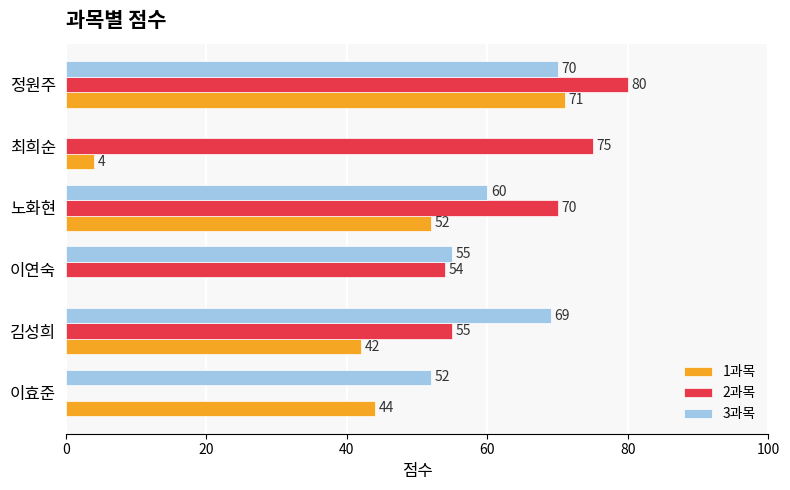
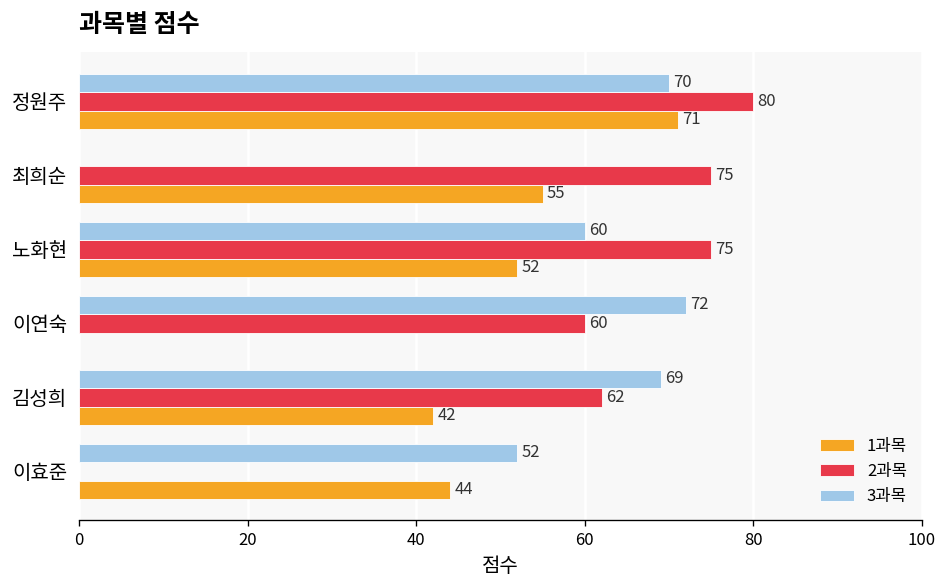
  {
    "1과목": {
      "정원주": 71,
-     "최희순": 4,
+     "최희순": 55,
      "노화현": 52,
      "김성희": 42,
      "이효준": 44
    },
    "2과목": {
      "정원주": 80,
      "최희순": 75,
-     "노화현": 70,
-     "이연숙": 54,
-     "김성희": 55
+     "노화현": 75,
+     "이연숙": 60,
+     "김성희": 62
    },
    "3과목": {
      "정원주": 70,
      "노화현": 60,
-     "이연숙": 55,
+     "이연숙": 72,
      "김성희": 69,
      "이효준": 52
    }
  }
